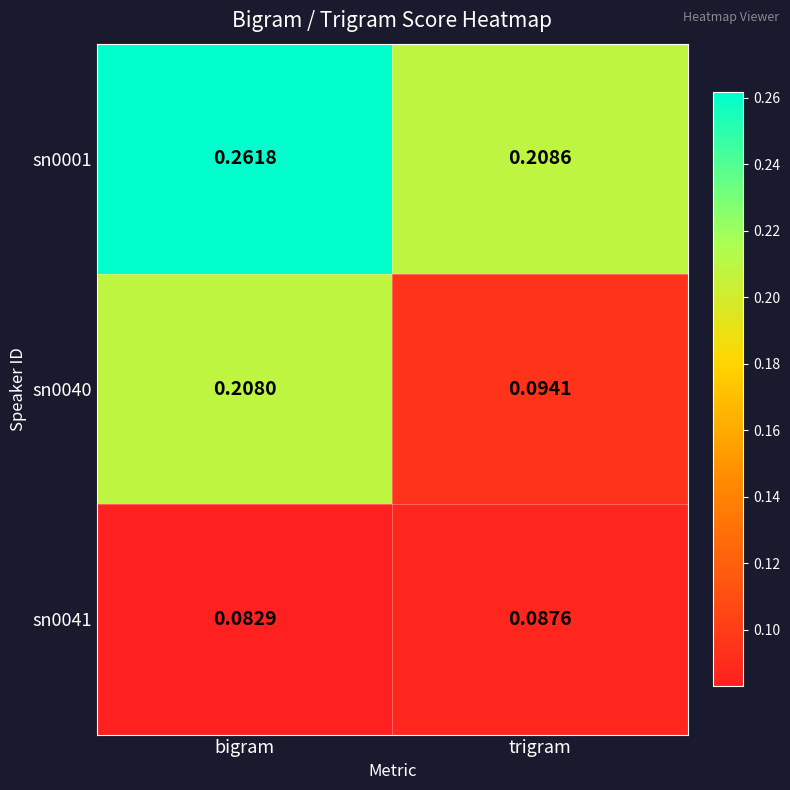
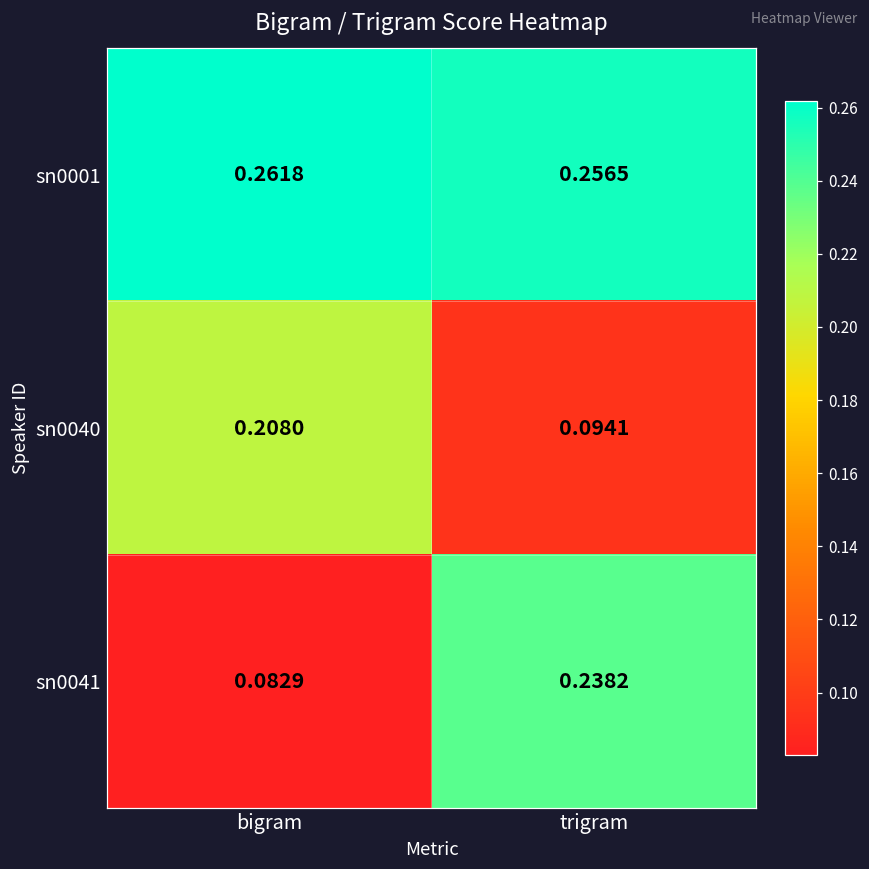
  {
    "sn0001": {
      "bigram": 0.2618,
-     "trigram": 0.2086
+     "trigram": 0.2565
    },
    "sn0040": {
      "bigram": 0.2080,
      "trigram": 0.0941
    },
    "sn0041": {
      "bigram": 0.0829,
-     "trigram": 0.0876
+     "trigram": 0.2382
    }
  }
